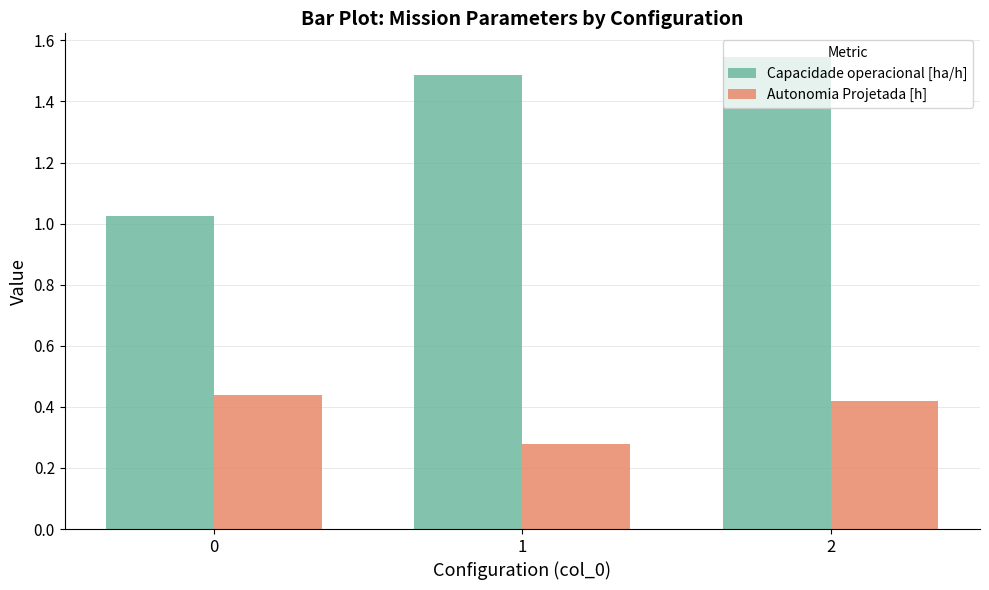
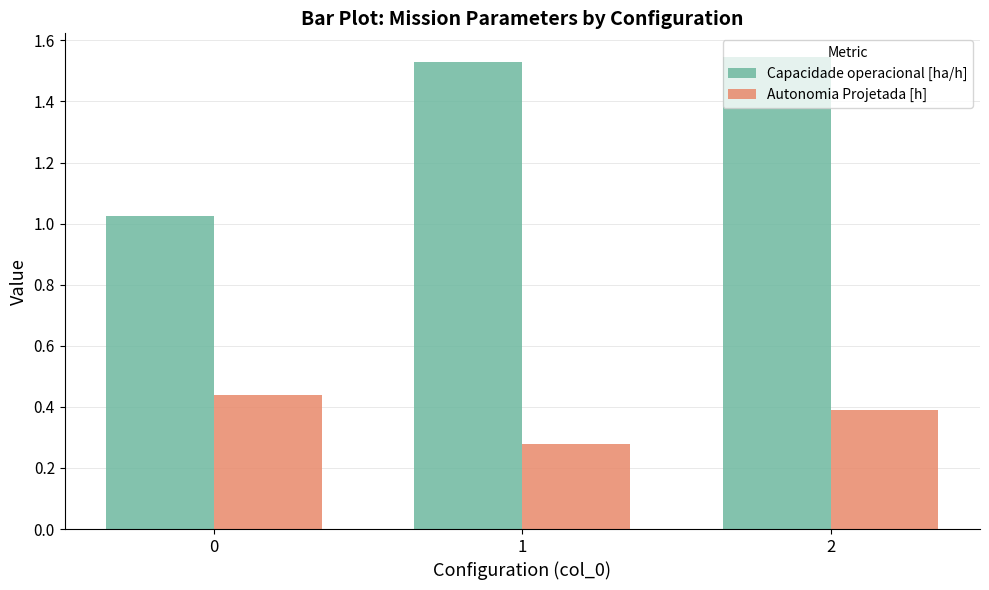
  {
    "Capacidade operacional [ha/h]": {
      "0": 1.03,
-     "1": 1.49
+     "1": 1.53
    },
    "Autonomia Projetada [h]": {
      "0": 0.44,
      "1": 0.28,
-     "2": 0.42
+     "2": 0.39
    }
  }
